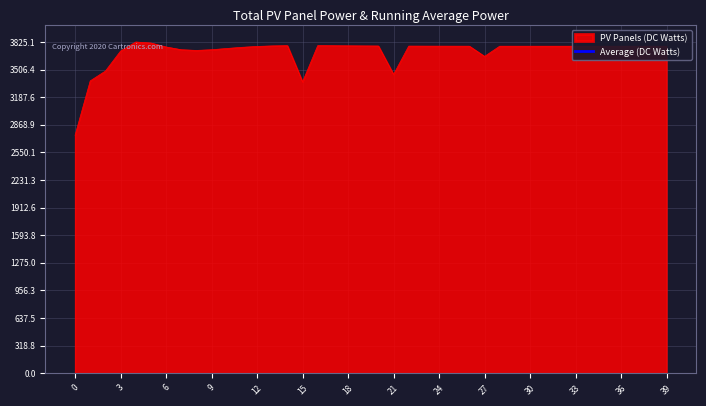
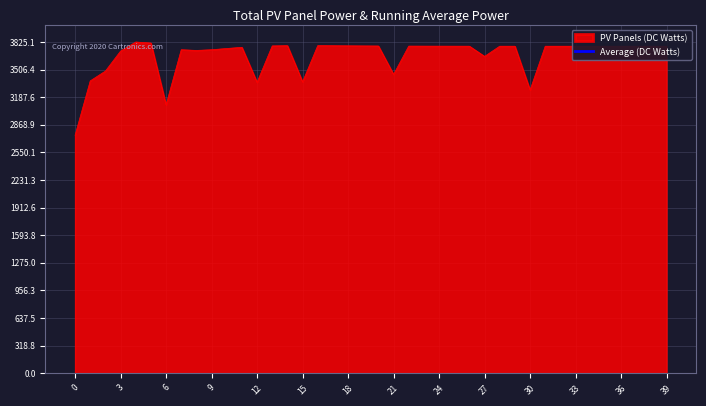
  {
    "PV Panels (DC Watts)": {
      "0": 2700,
-     "6": 3800,
+     "6": 3100,
      "9": 3700,
-     "12": 3800,
+     "12": 3400,
      "15": 3400,
      "18": 3800,
      "21": 3500,
      "24": 3800,
      "27": 3700,
-     "30": 3800
+     "30": 3300
    }
  }
